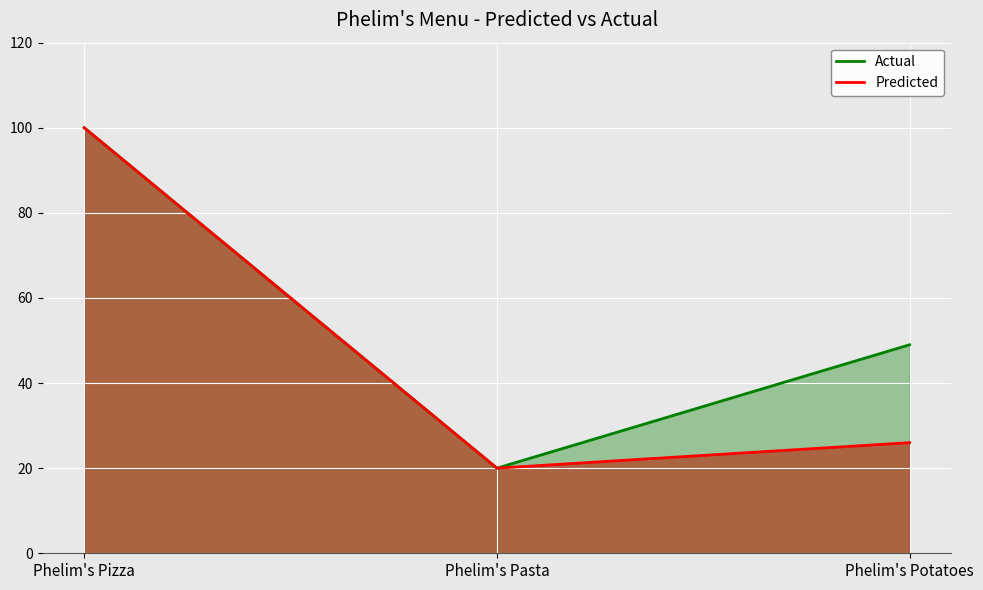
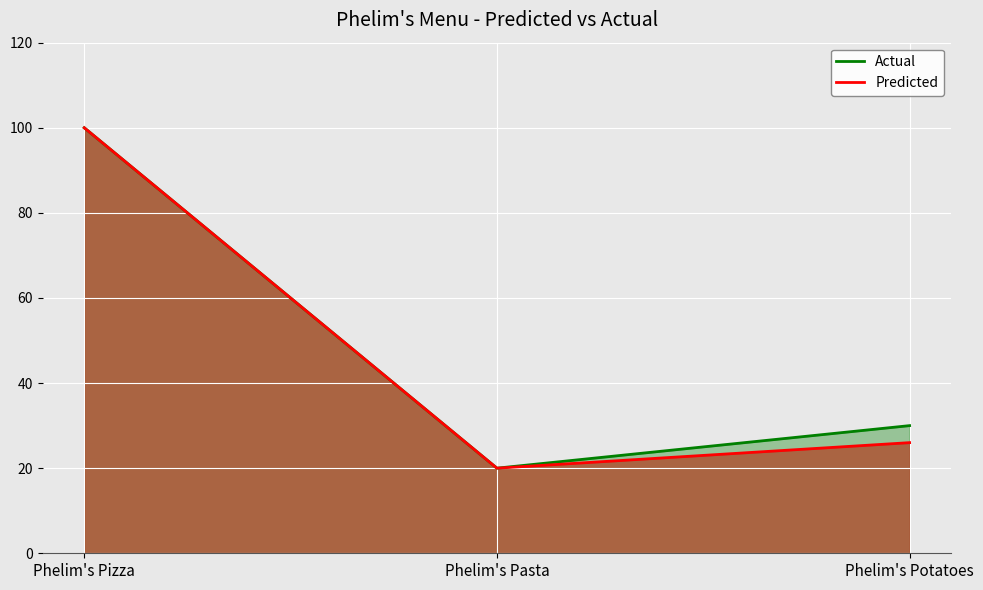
  {
    "Actual": {
-     "Phelim's Potatoes": 49
+     "Phelim's Potatoes": 30
    },
    "Predicted": {
      "Phelim's Potatoes": 26
    }
  }
